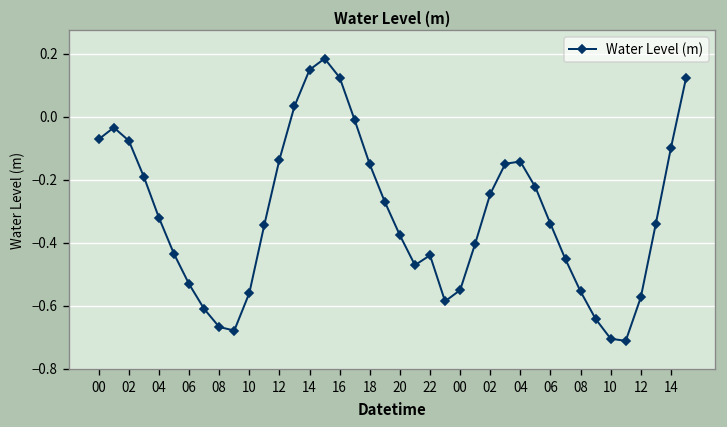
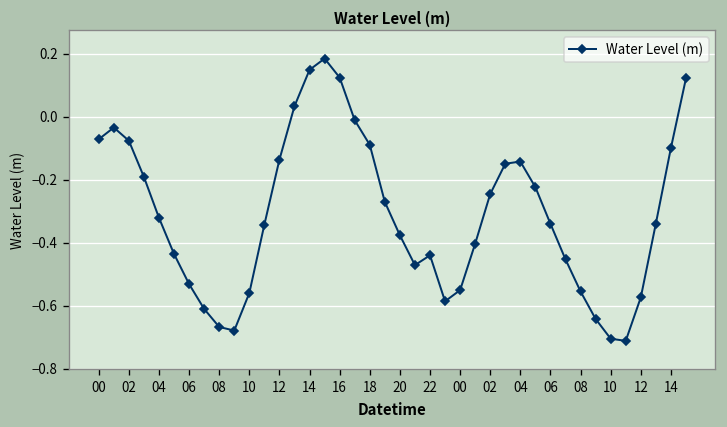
  {
    "16": 0.12,
-   "18": -0.15,
+   "18": -0.09,
    "20": -0.38,
    "22": -0.44
  }
